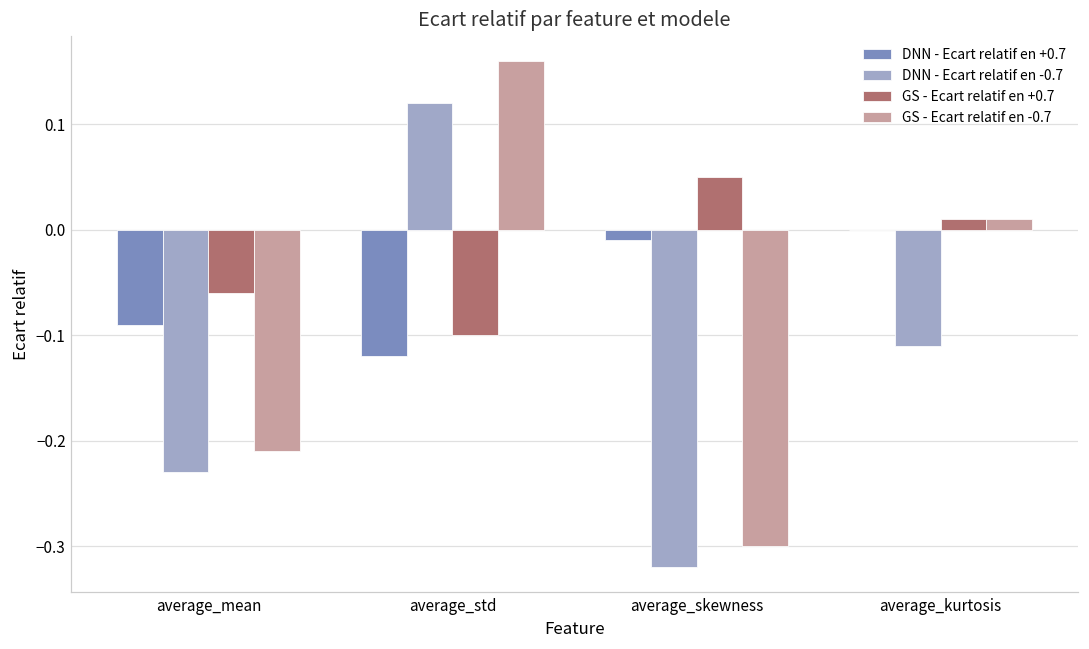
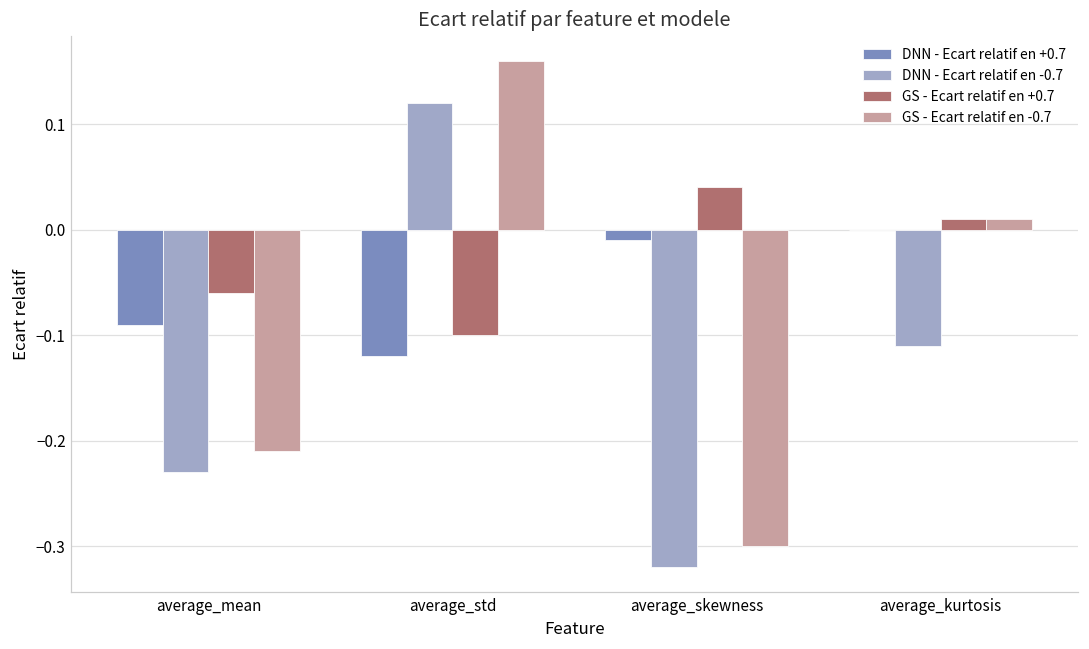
  {
    "GS - Ecart relatif en +0.7": {
      "average_mean": -0.06,
      "average_std": -0.10,
-     "average_skewness": 0.05,
+     "average_skewness": 0.04,
      "average_kurtosis": 0.01
    }
  }
